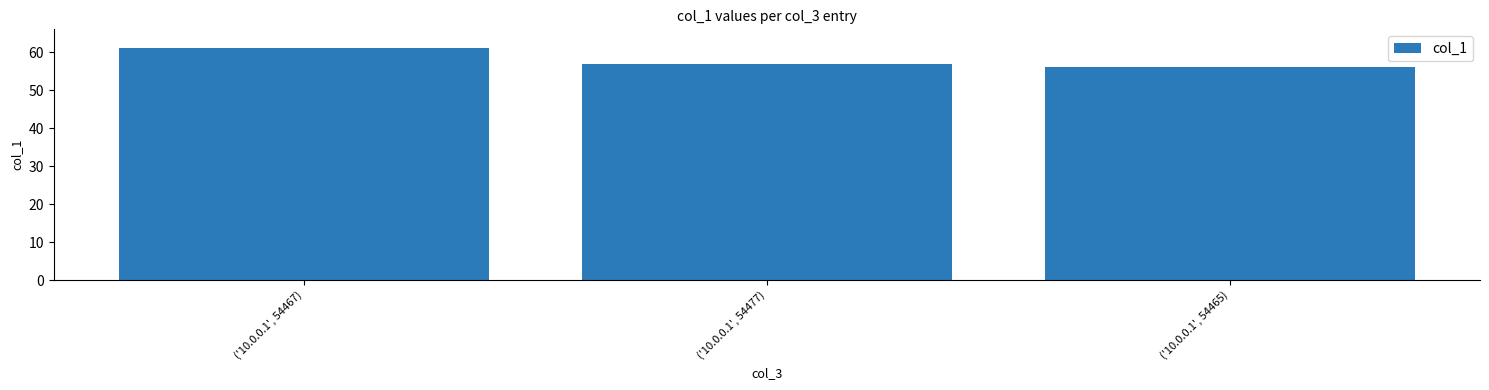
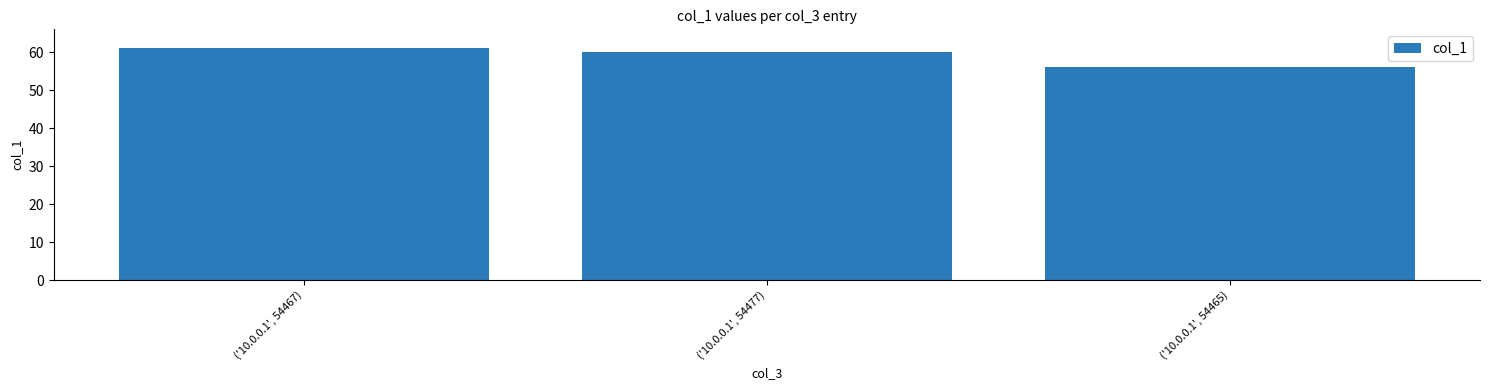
  {
    "('10.0.0.1', 54467)": 61,
-   "('10.0.0.1', 54477)": 57,
+   "('10.0.0.1', 54477)": 60,
    "('10.0.0.1', 54465)": 56
  }
